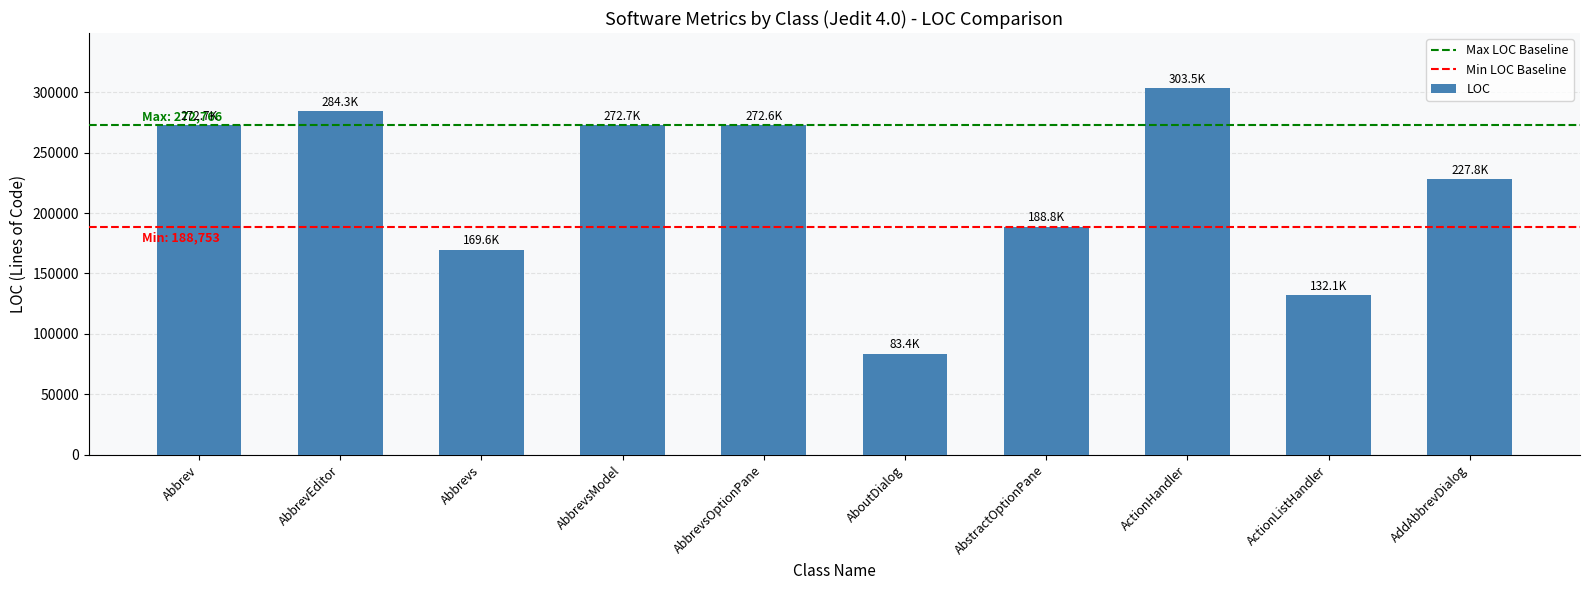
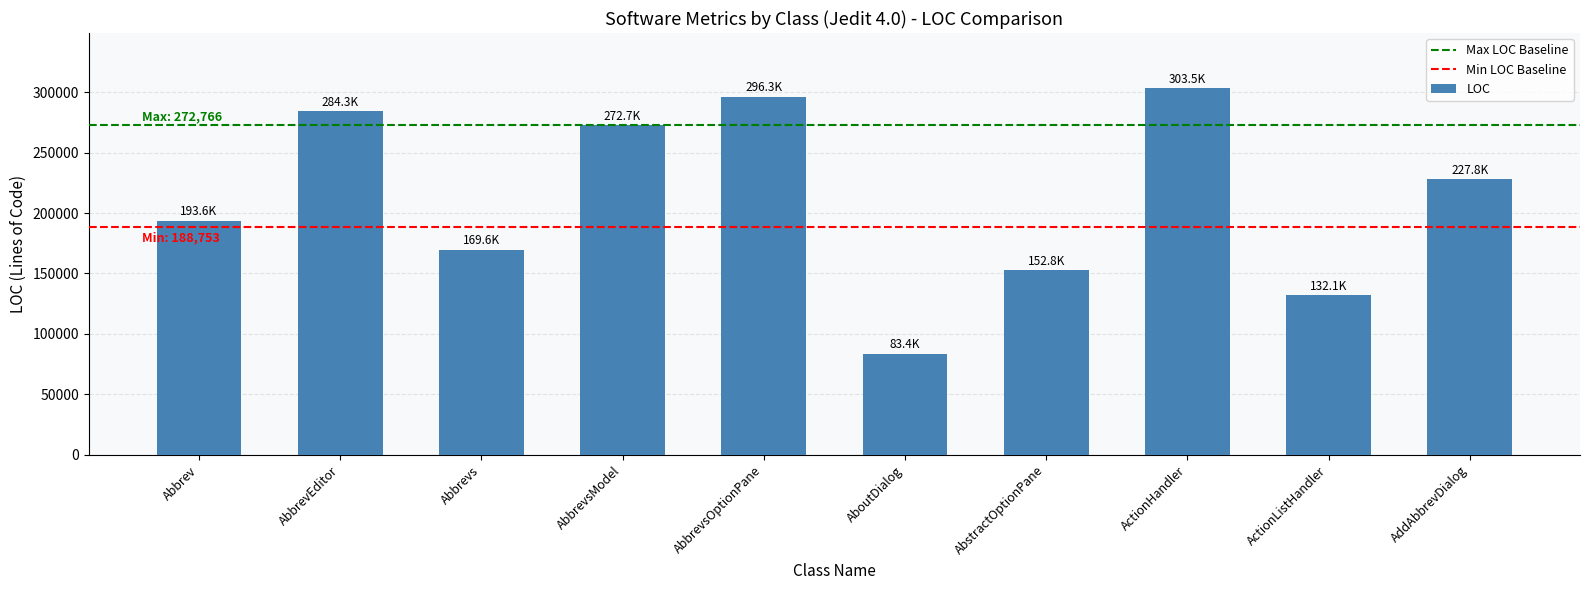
  {
-   "Abbrev": "272.7K",
+   "Abbrev": "193.6K",
    "AbbrevEditor": "284.3K",
    "Abbrevs": "169.6K",
    "AbbrevsModel": "272.7K",
-   "AbbrevsOptionPane": "272.6K",
+   "AbbrevsOptionPane": "296.3K",
    "AboutDialog": "83.4K",
-   "AbstractOptionPane": "188.8K",
+   "AbstractOptionPane": "152.8K",
    "ActionHandler": "303.5K",
    "ActionListHandler": "132.1K",
    "AddAbbrevDialog": "227.8K"
  }
